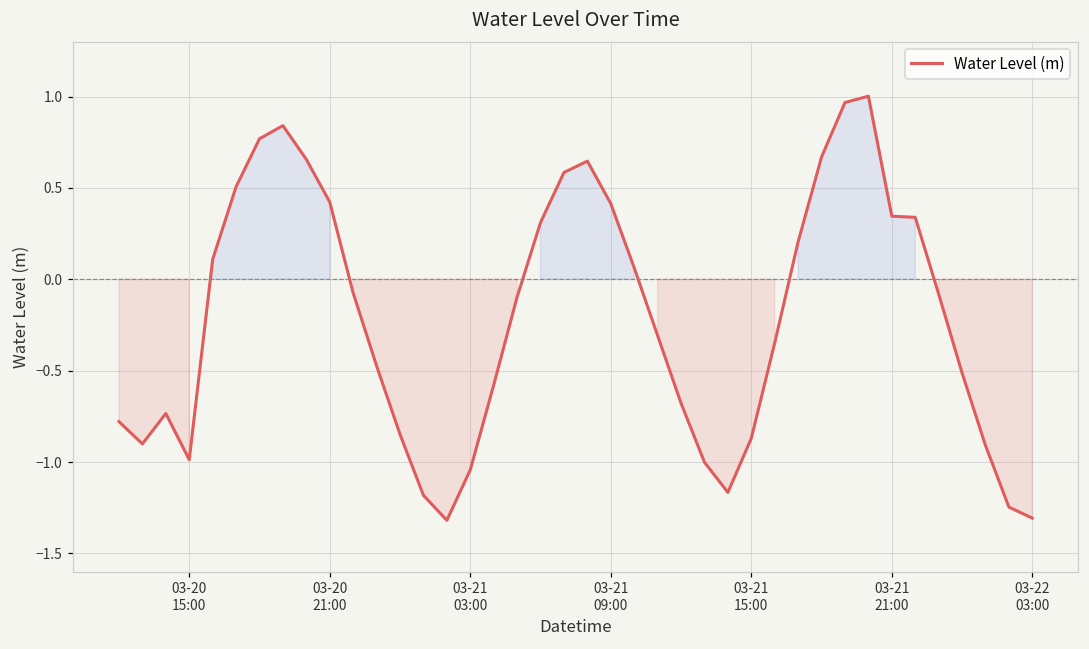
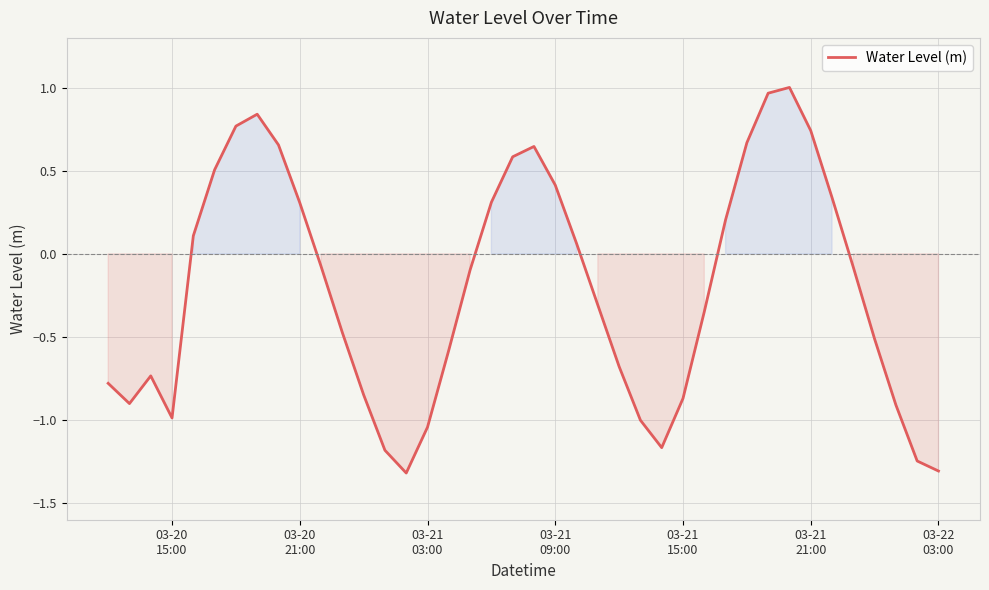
  {
    "03-20 15:00": -0.99,
-   "03-20 21:00": 0.42,
+   "03-20 21:00": 0.31,
    "03-21 03:00": -1.04,
    "03-21 09:00": 0.41,
    "03-21 15:00": -0.87,
-   "03-21 21:00": 0.35,
+   "03-21 21:00": 0.74,
    "03-22 03:00": -1.31
  }
